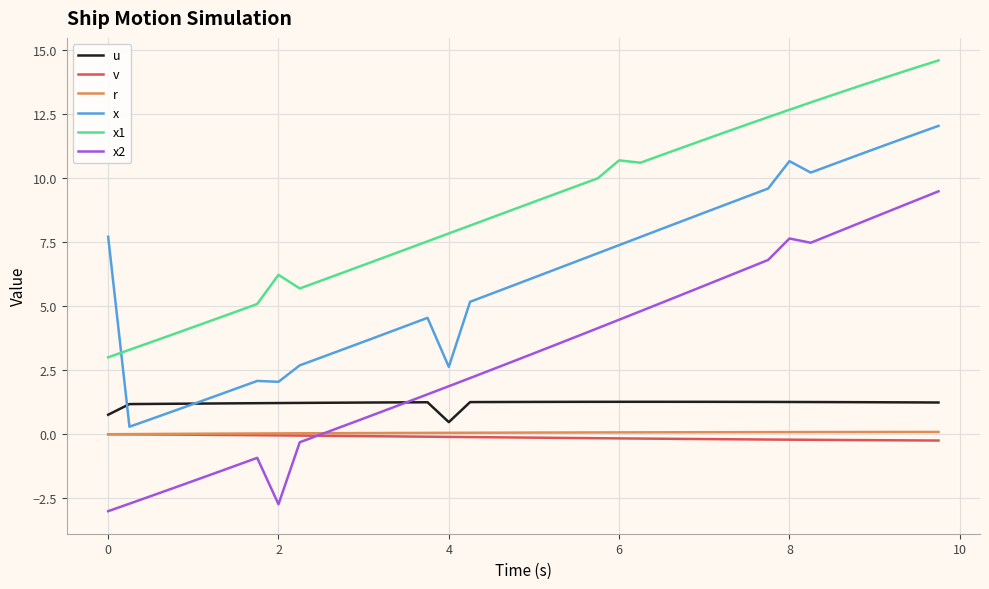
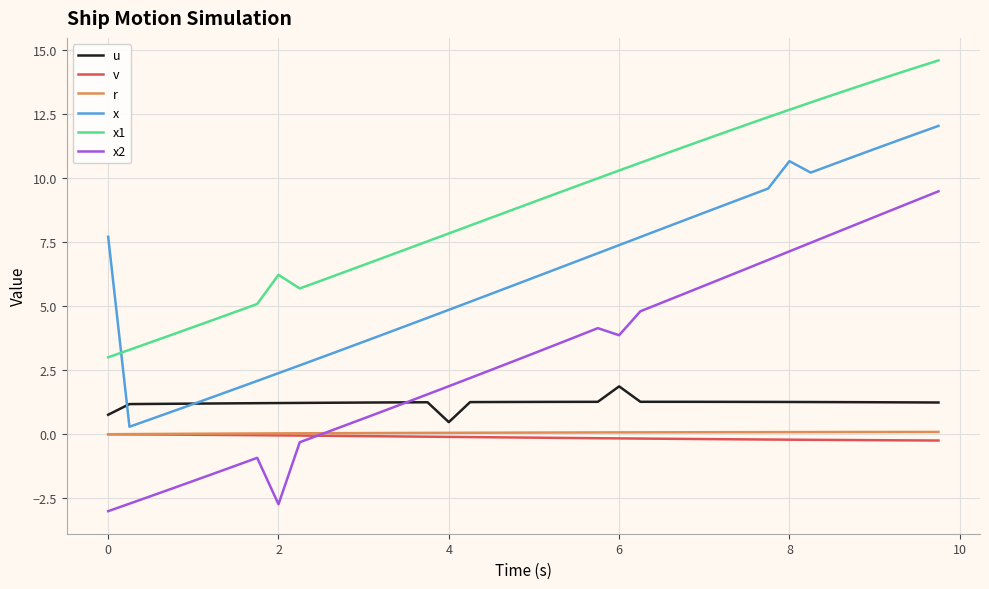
  {
    "u": {
      "0": 0.8,
      "2": 1.2,
      "4": 0.5,
-     "6": 1.3,
+     "6": 1.9,
      "8": 1.3
    },
    "x": {
      "0": 7.7,
-     "2": 2.0,
-     "4": 2.6,
+     "2": 2.4,
+     "4": 4.9,
      "6": 7.4,
      "8": 10.6
    },
    "x1": {
      "0": 3.0,
      "2": 6.2,
      "4": 7.8,
-     "6": 10.7,
+     "6": 10.3,
      "8": 12.7
    },
    "x2": {
      "0": -3.0,
      "2": -2.7,
      "4": 1.9,
-     "6": 4.5,
-     "8": 7.6
+     "6": 3.9,
+     "8": 7.1
    }
  }
